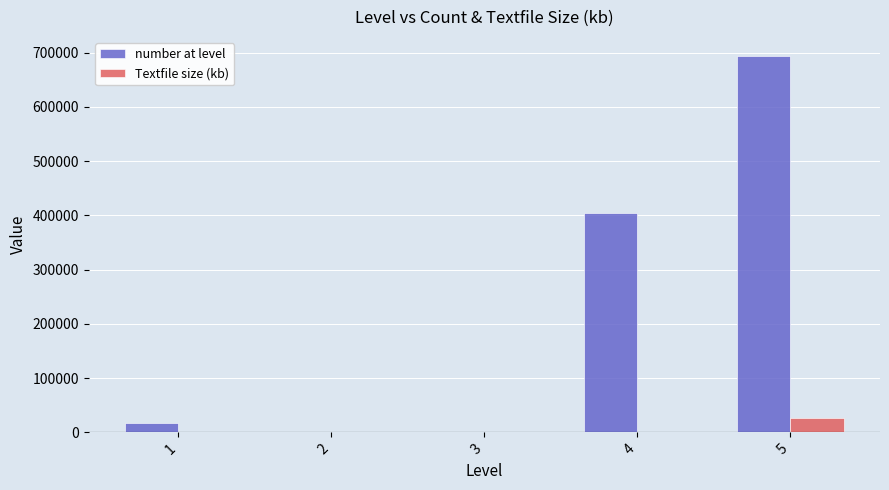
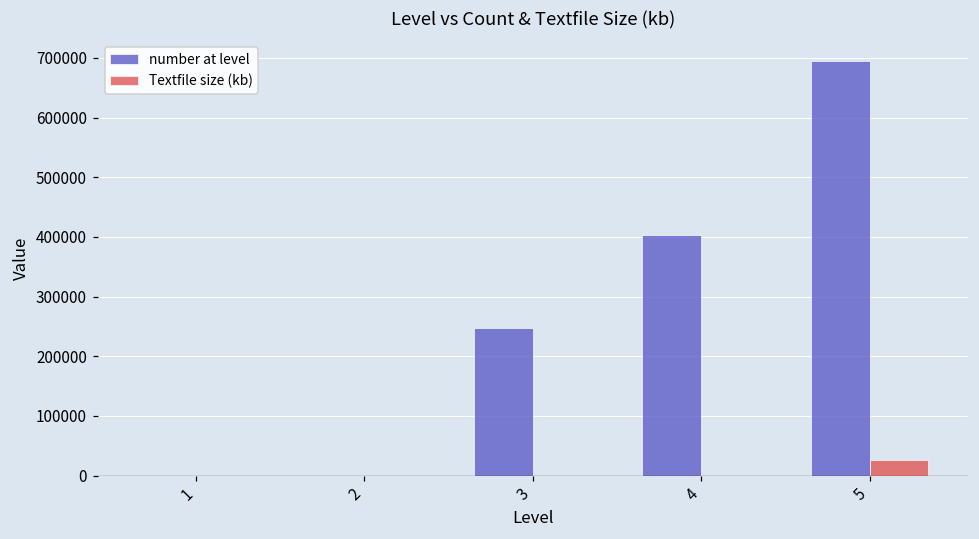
  {
    "number at level": {
-     "1": 20000,
-     "3": 0,
+     "1": 0,
+     "3": 250000,
      "4": 400000,
      "5": 690000
    },
    "Textfile size (kb)": {
      "5": 30000
    }
  }
